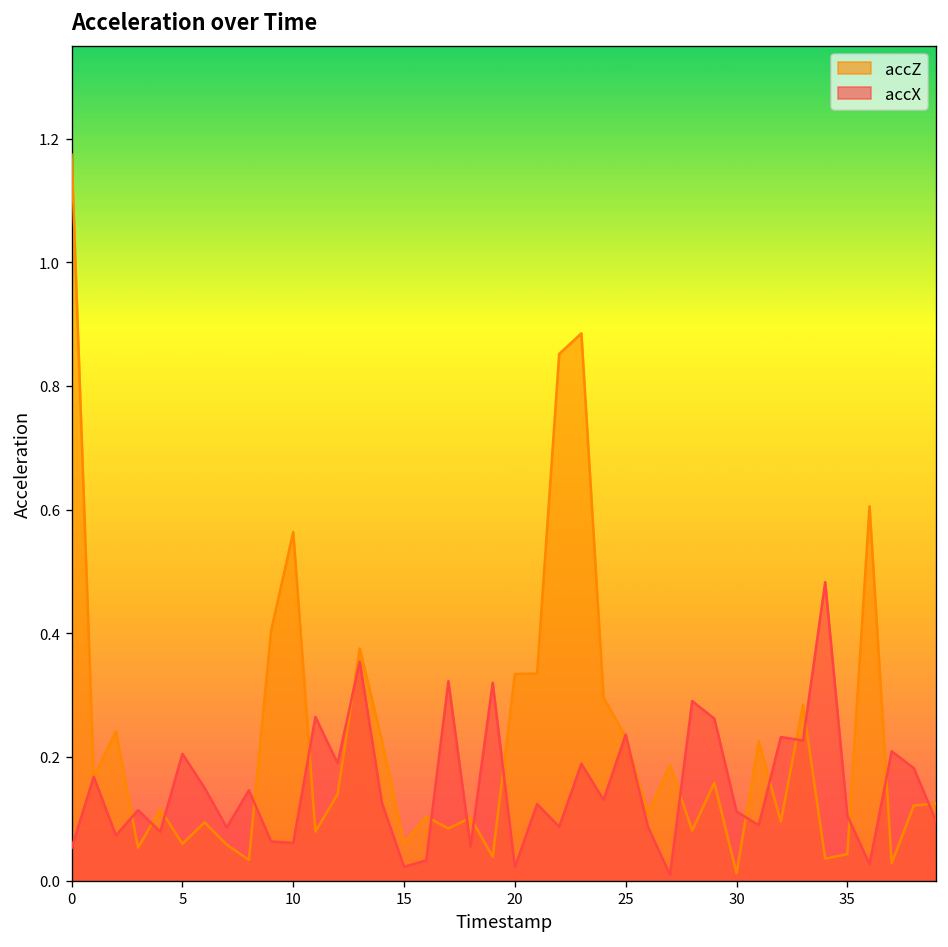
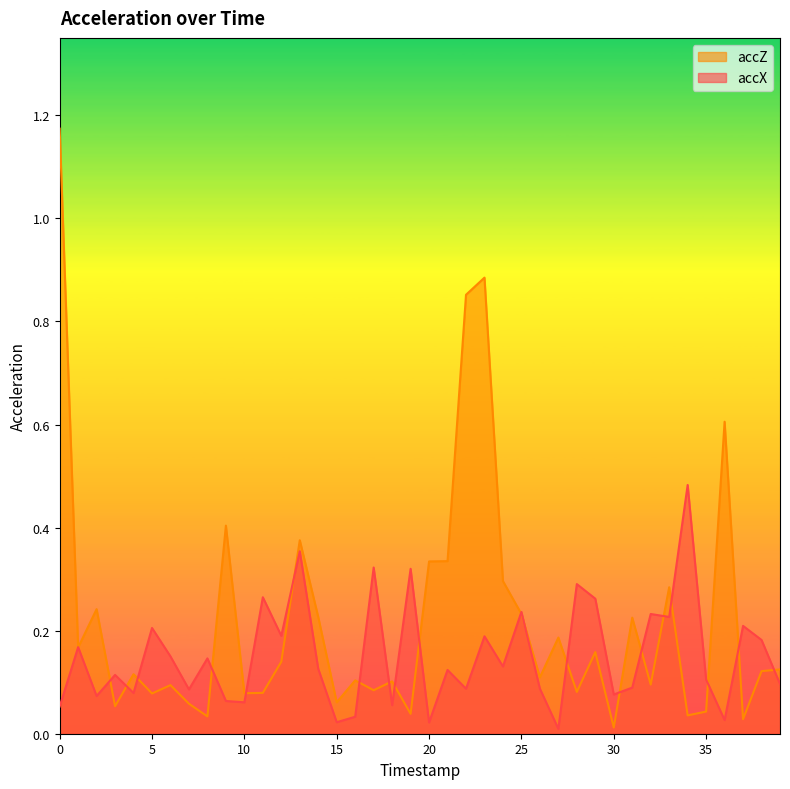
  {
    "accZ": {
      "0": 1.17,
-     "5": 0.06,
-     "10": 0.56,
+     "5": 0.08,
+     "10": 0.08,
      "15": 0.06,
      "20": 0.33,
      "30": 0.01,
      "35": 0.04
    },
    "accX": {
      "0": 0.05,
      "5": 0.21,
      "10": 0.06,
      "15": 0.02,
      "20": 0.02,
-     "30": 0.11,
+     "30": 0.08,
      "35": 0.11
    }
  }
